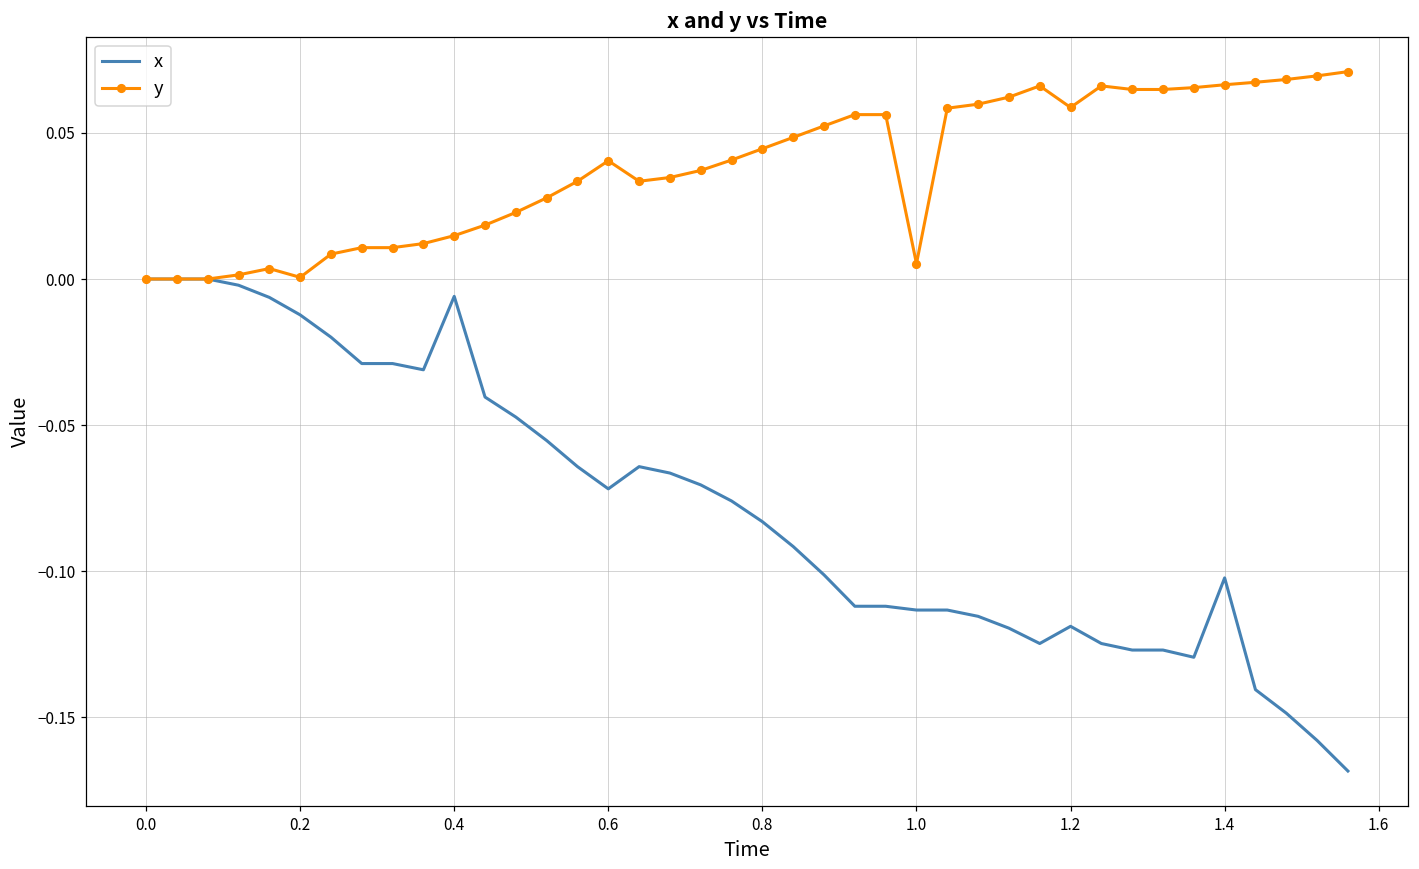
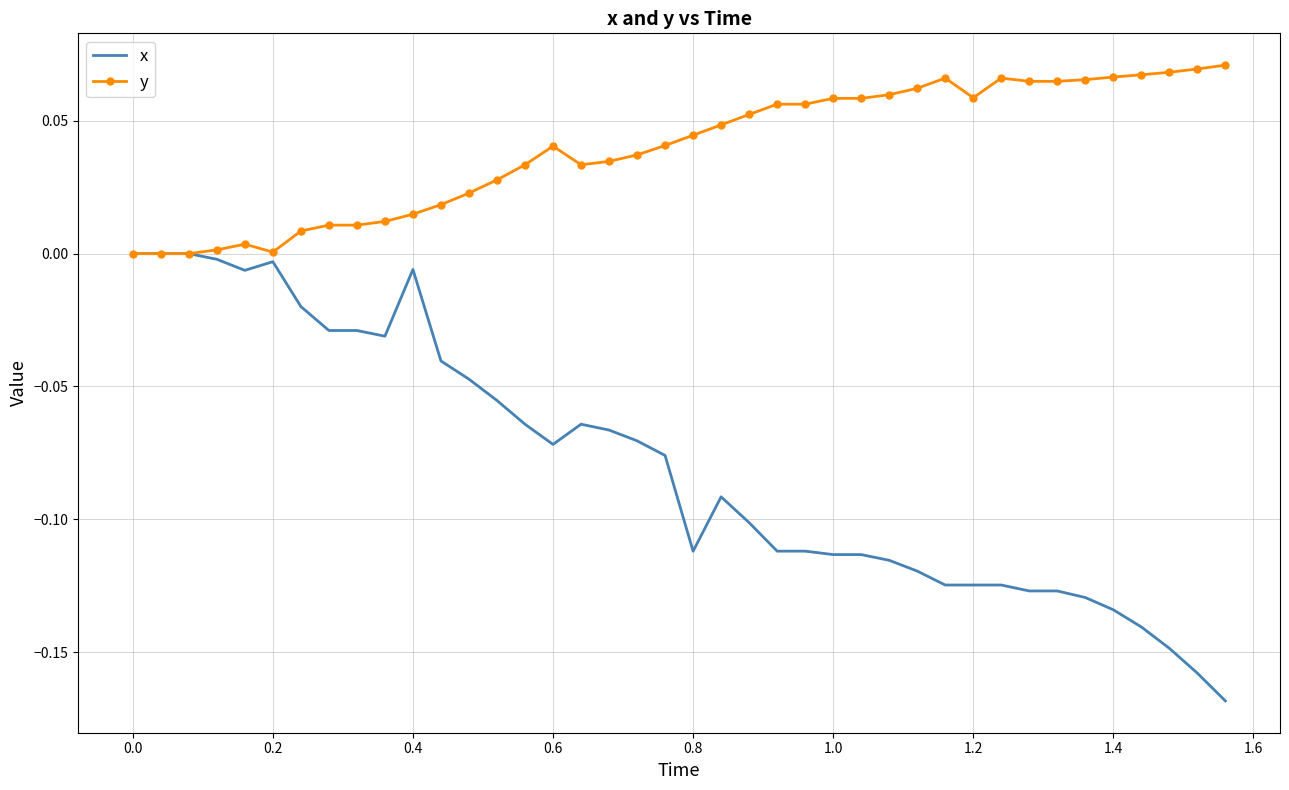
  {
    "x": {
-     "0.2": -0.012,
+     "0.2": -0.003,
      "0.4": -0.006,
      "0.6": -0.072,
-     "0.8": -0.083,
+     "0.8": -0.112,
      "1.0": -0.113,
-     "1.2": -0.119,
-     "1.4": -0.102
+     "1.2": -0.125,
+     "1.4": -0.134
    },
    "y": {
      "0.2": 0.001,
      "0.4": 0.015,
      "0.6": 0.040,
      "0.8": 0.045,
-     "1.0": 0.005,
+     "1.0": 0.058,
      "1.2": 0.059,
      "1.4": 0.066
    }
  }
